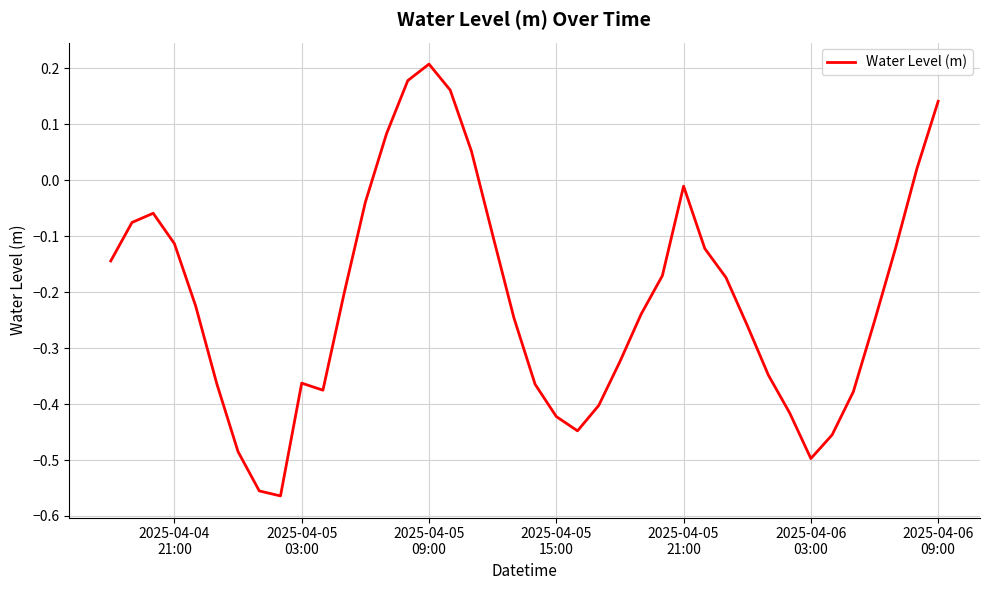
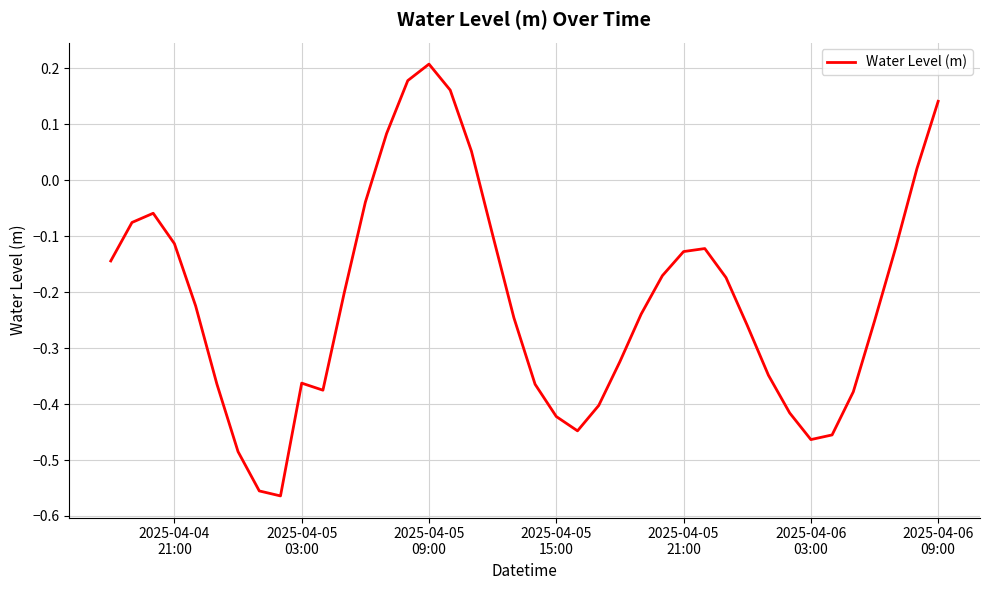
  {
    "2025-04-04 21:00": -0.11,
    "2025-04-05 03:00": -0.36,
    "2025-04-05 09:00": 0.21,
    "2025-04-05 15:00": -0.42,
-   "2025-04-05 21:00": -0.01,
-   "2025-04-06 03:00": -0.50,
+   "2025-04-05 21:00": -0.13,
+   "2025-04-06 03:00": -0.46,
    "2025-04-06 09:00": 0.14
  }
